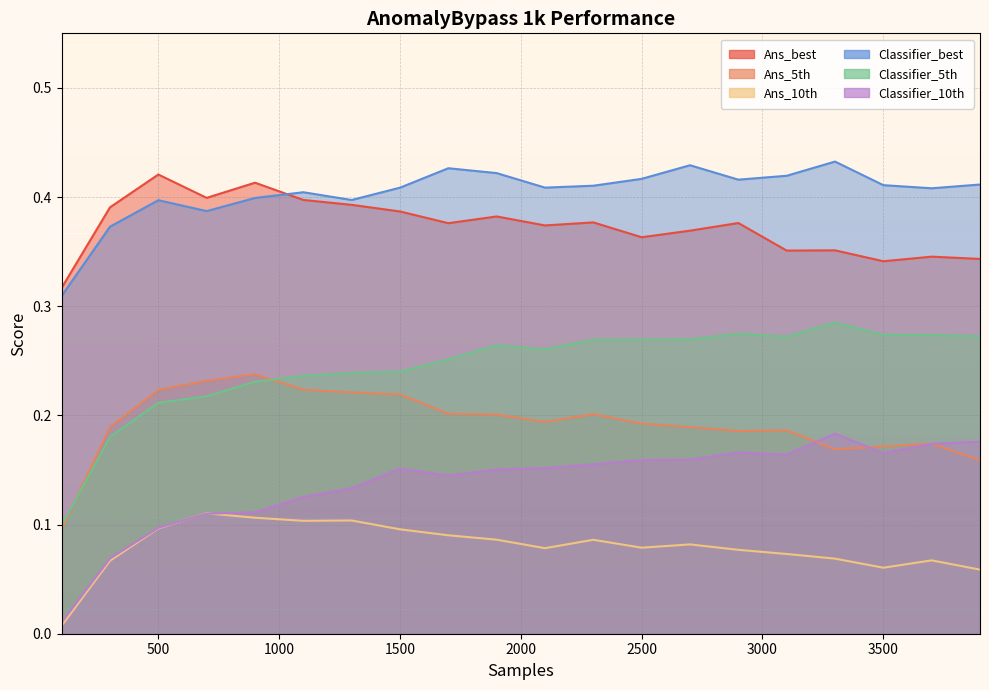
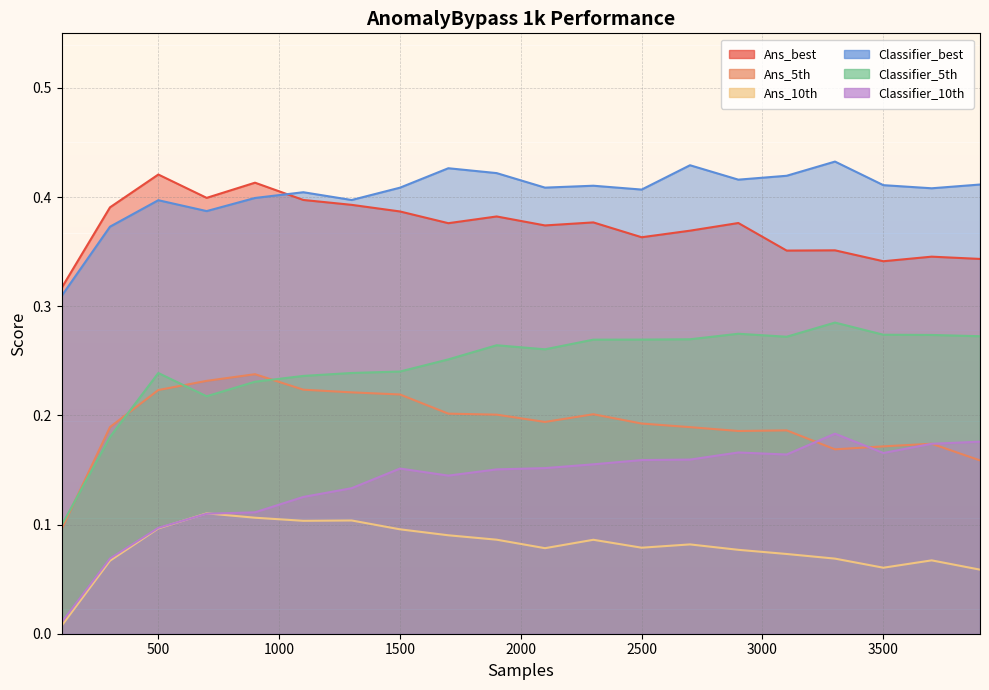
  {
    "Classifier_best": {
      "500": 0.397,
      "1500": 0.409,
-     "2500": 0.417,
+     "2500": 0.407,
      "3500": 0.411
    },
    "Classifier_5th": {
-     "500": 0.212,
+     "500": 0.239,
      "1500": 0.240,
      "2500": 0.269,
      "3500": 0.274
    },
    "Classifier_10th": {
      "1500": 0.151,
      "2500": 0.159,
      "3500": 0.166
    }
  }
